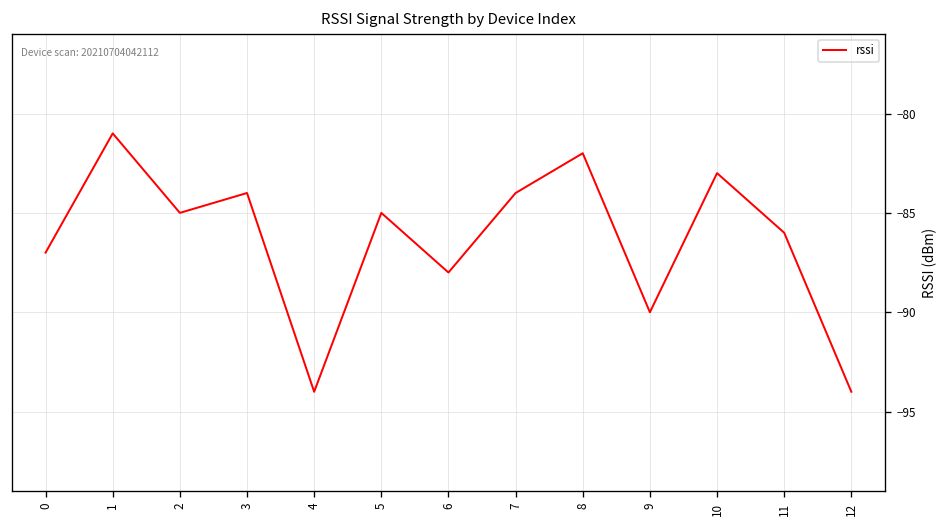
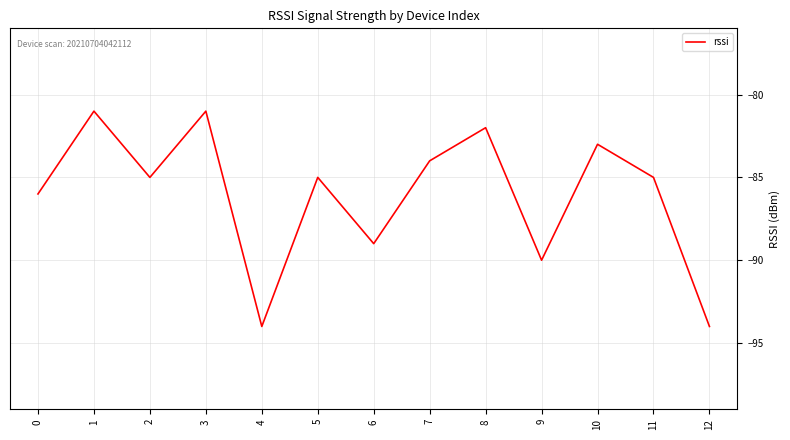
  {
-   "0": -87,
+   "0": -86,
    "1": -81,
    "2": -85,
-   "3": -84,
+   "3": -81,
    "4": -94,
    "5": -85,
-   "6": -88,
+   "6": -89,
    "7": -84,
    "8": -82,
    "9": -90,
    "10": -83,
-   "11": -86,
+   "11": -85,
    "12": -94
  }
